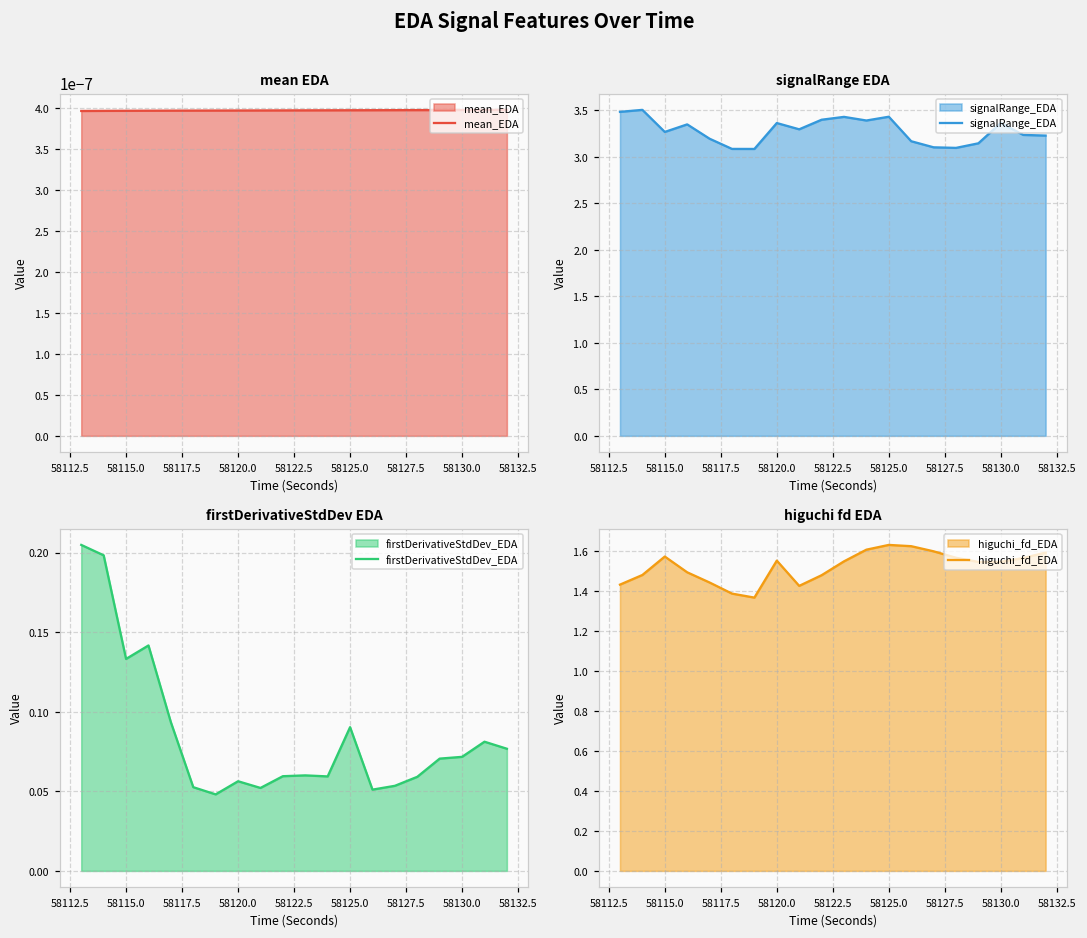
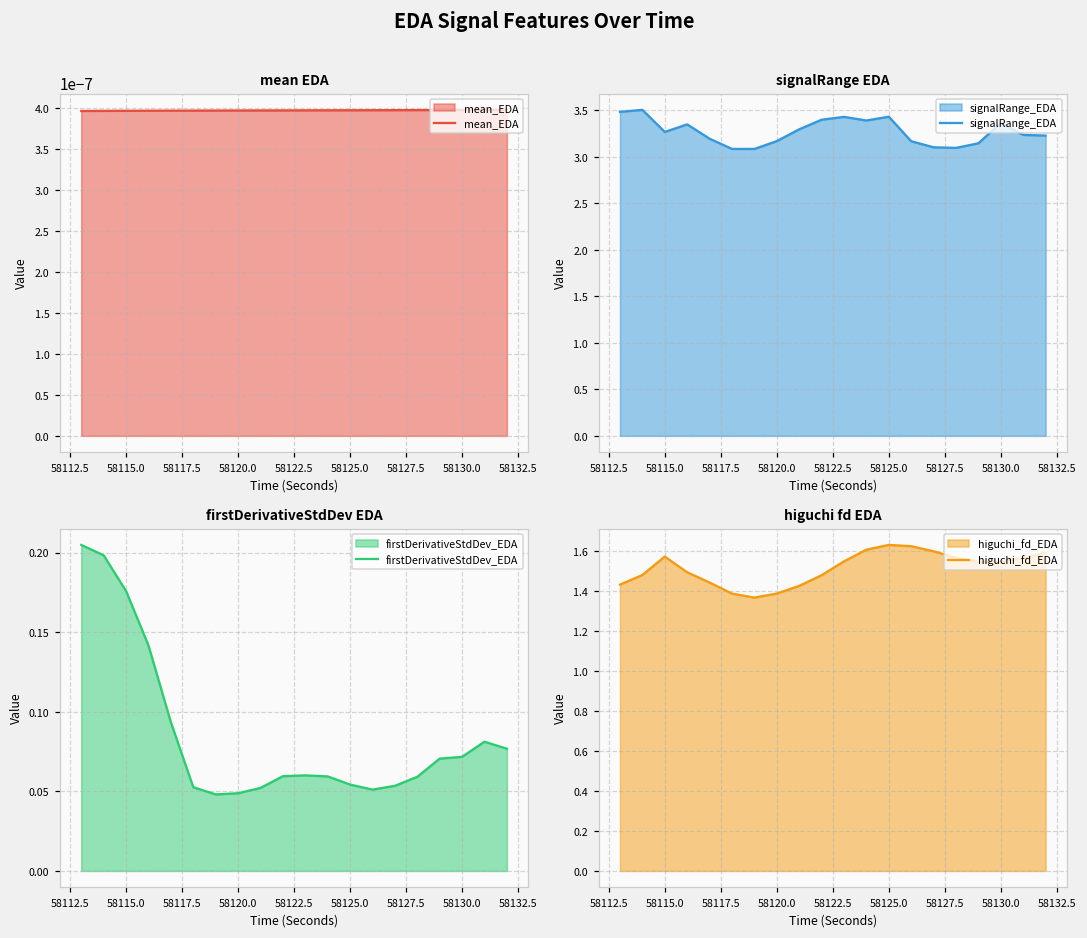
  {
    "mean EDA": {
      "58115.0": 0.00000040,
      "58120.0": 0.00000040,
      "58125.0": 0.00000040
    },
    "signalRange EDA": {
      "58115.0": 3.3,
-     "58120.0": 3.4,
+     "58120.0": 3.2,
      "58125.0": 3.4
    },
    "firstDerivativeStdDev EDA": {
-     "58115.0": 0.133,
-     "58120.0": 0.056,
-     "58125.0": 0.090,
+     "58115.0": 0.176,
+     "58120.0": 0.049,
+     "58125.0": 0.054,
      "58130.0": 0.072
    },
    "higuchi fd EDA": {
      "58115.0": 1.57,
-     "58120.0": 1.55,
+     "58120.0": 1.39,
      "58125.0": 1.63
    }
  }
